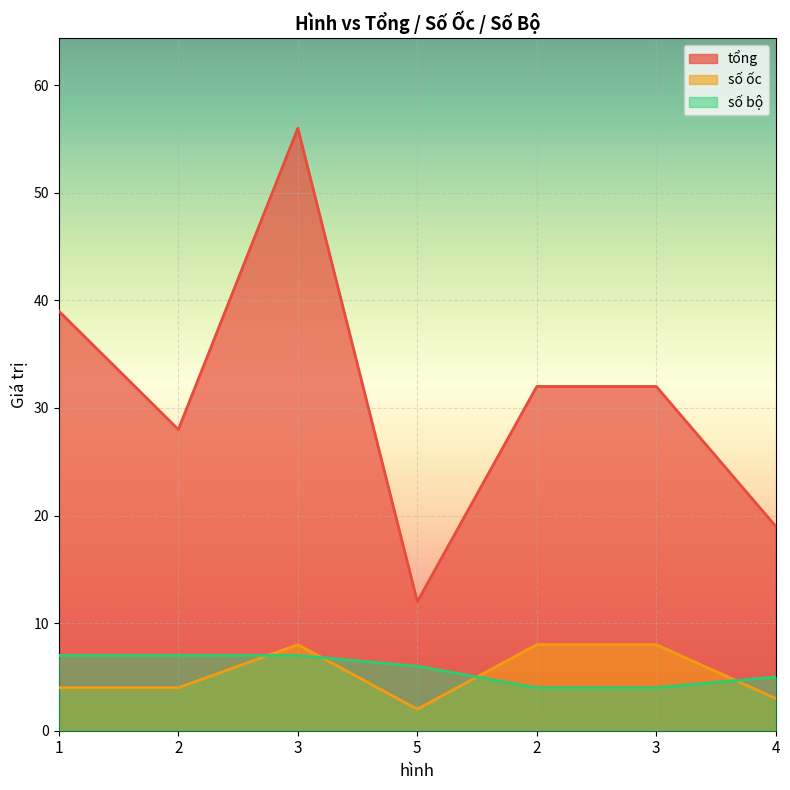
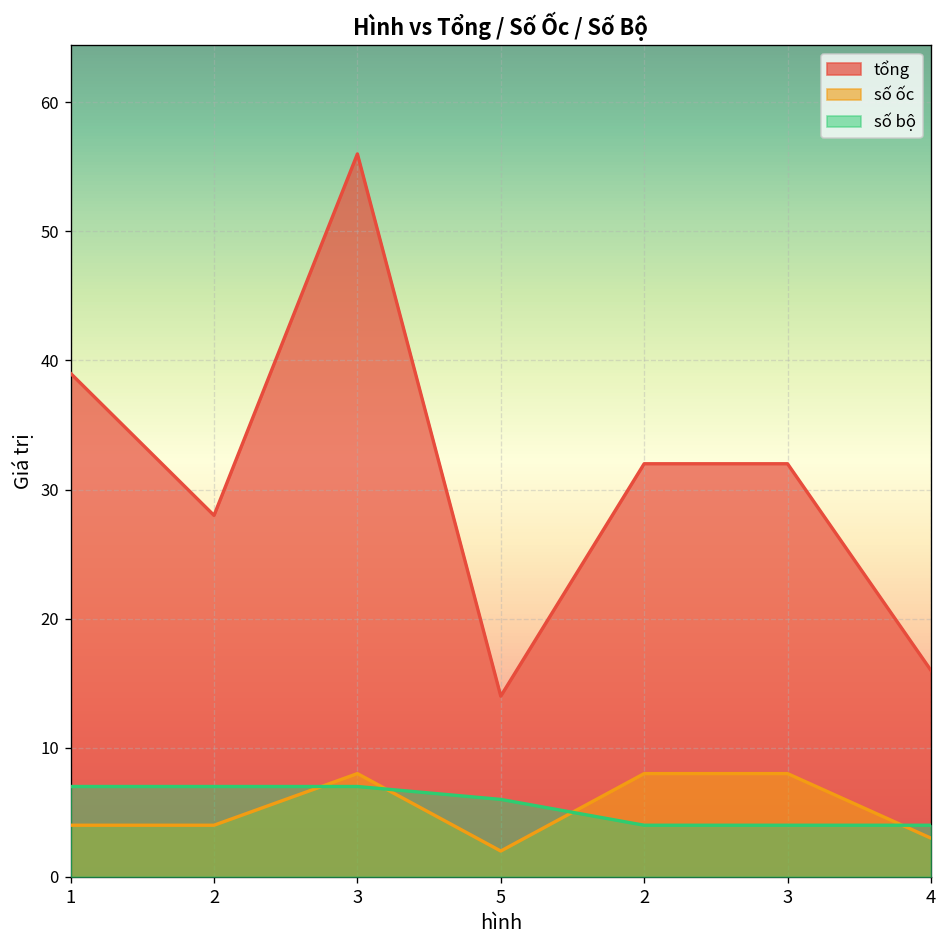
  {
    "tổng": {
      "1": 39,
-     "5": 12,
-     "4": 19
+     "5": 14,
+     "4": 16
    },
    "số ốc": {
      "1": 4,
      "5": 2,
      "4": 3
    },
    "số bộ": {
      "1": 7,
      "5": 6,
-     "4": 5
+     "4": 4
    }
  }
